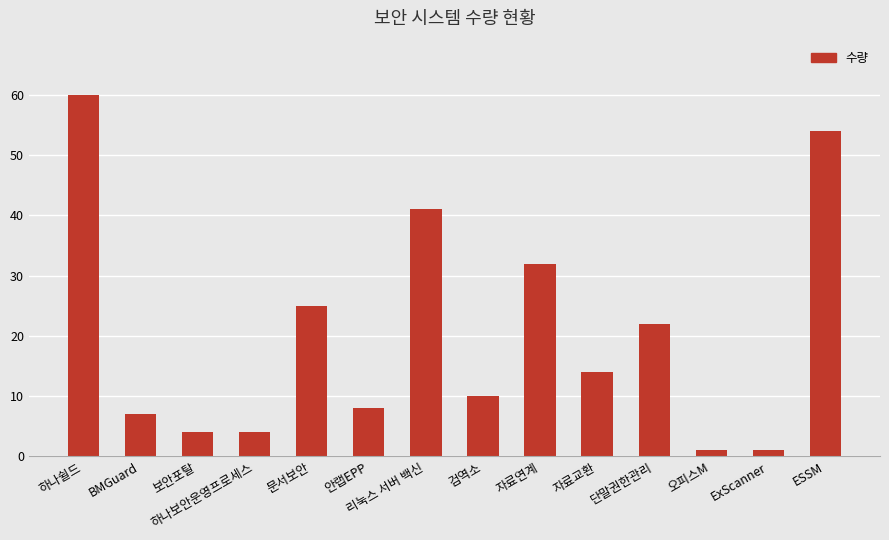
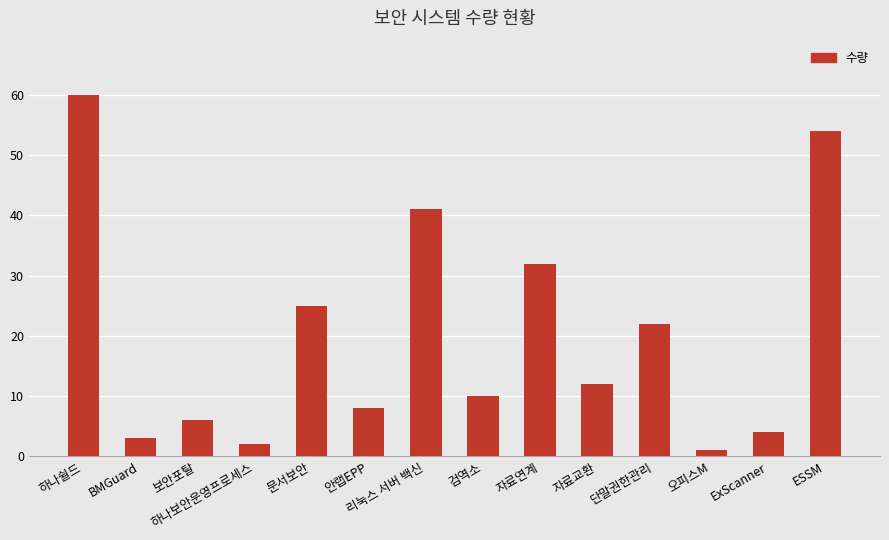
  {
    "하나쉴드": 60,
-   "BMGuard": 7,
-   "보안포탈": 4,
-   "하나보안운영프로세스": 4,
+   "BMGuard": 3,
+   "보안포탈": 6,
+   "하나보안운영프로세스": 2,
    "문서보안": 25,
    "안랩EPP": 8,
    "리눅스 서버 백신": 41,
    "검역소": 10,
    "자료연계": 32,
-   "자료교환": 14,
+   "자료교환": 12,
    "단말권한관리": 22,
    "오피스M": 1,
-   "ExScanner": 1,
+   "ExScanner": 4,
    "ESSM": 54
  }
